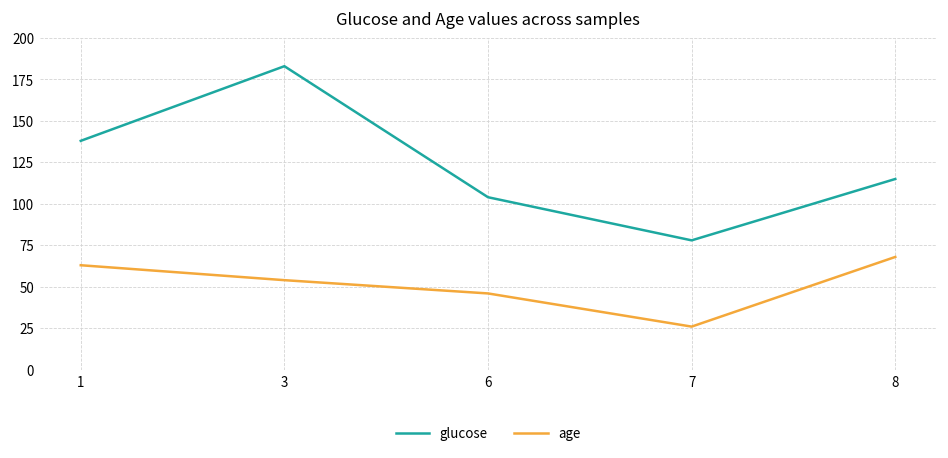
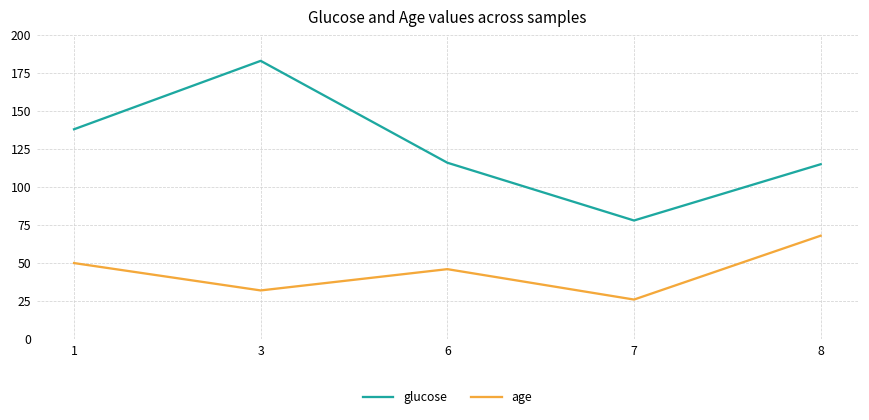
  {
    "glucose": {
      "1": 138,
      "3": 183,
-     "6": 104,
+     "6": 116,
      "7": 78,
      "8": 115
    },
    "age": {
-     "1": 63,
-     "3": 54,
+     "1": 50,
+     "3": 32,
      "6": 46,
      "7": 26,
      "8": 68
    }
  }
